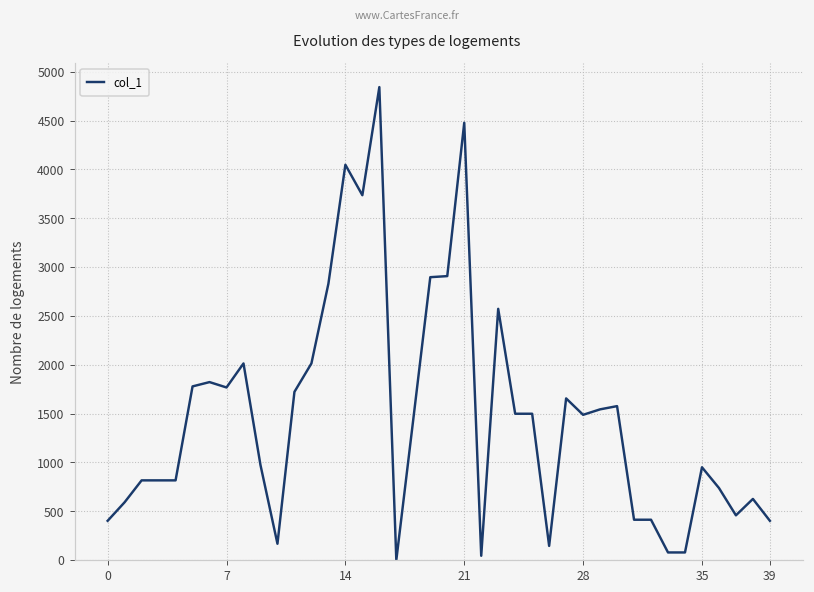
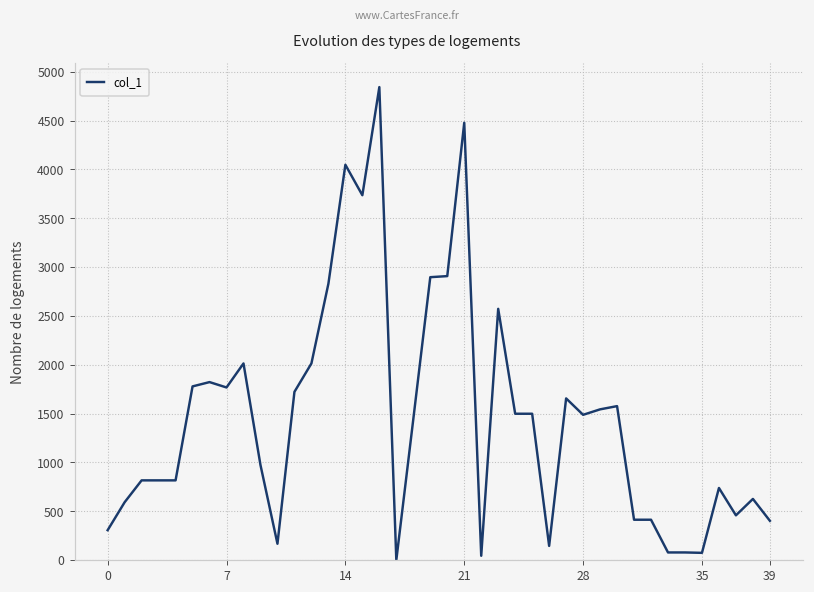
  {
-   "0": 400,
+   "0": 300,
    "7": 1800,
    "14": 4000,
    "21": 4500,
    "28": 1500,
-   "35": 1000,
+   "35": 100,
    "39": 400
  }
